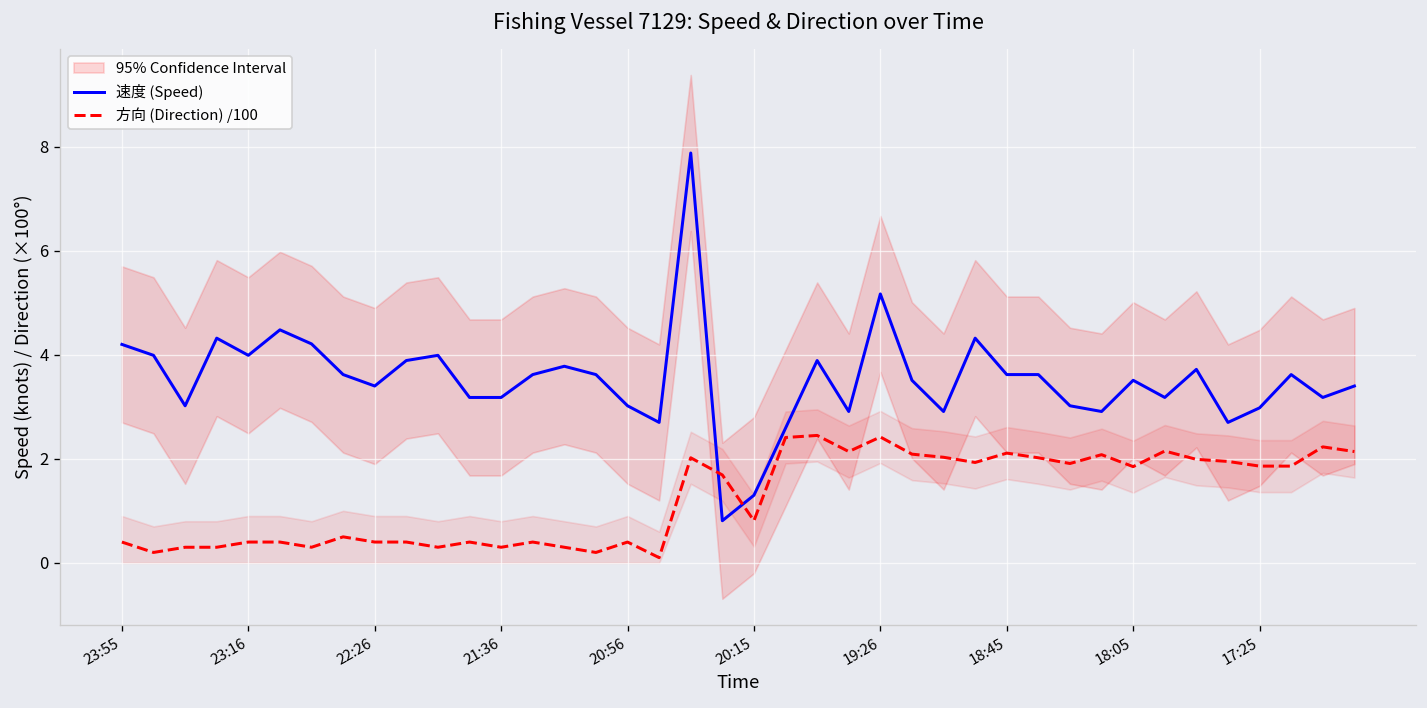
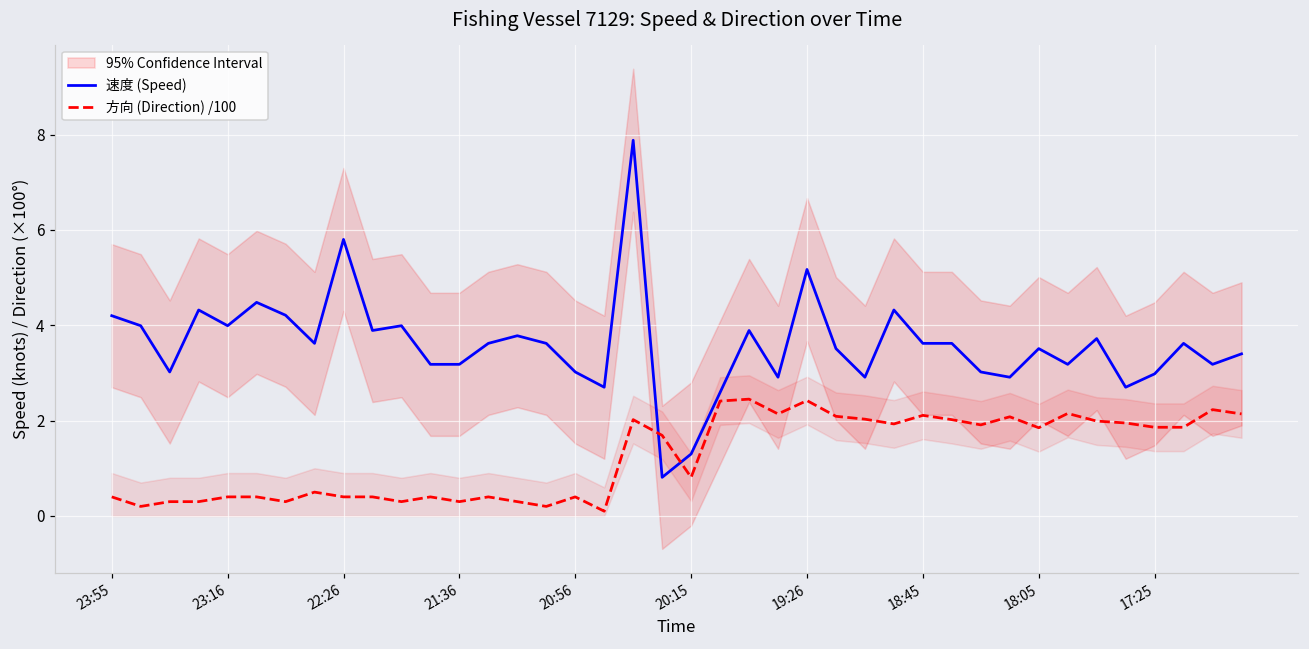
  {
    "速度 (Speed)": {
      "23:55": 4.2,
      "23:16": 4.0,
-     "22:26": 3.4,
+     "22:26": 5.8,
      "21:36": 3.2,
      "20:56": 3.0,
      "19:26": 5.2,
      "18:45": 3.6,
      "18:05": 3.5,
      "17:25": 3.0
    }
  }
